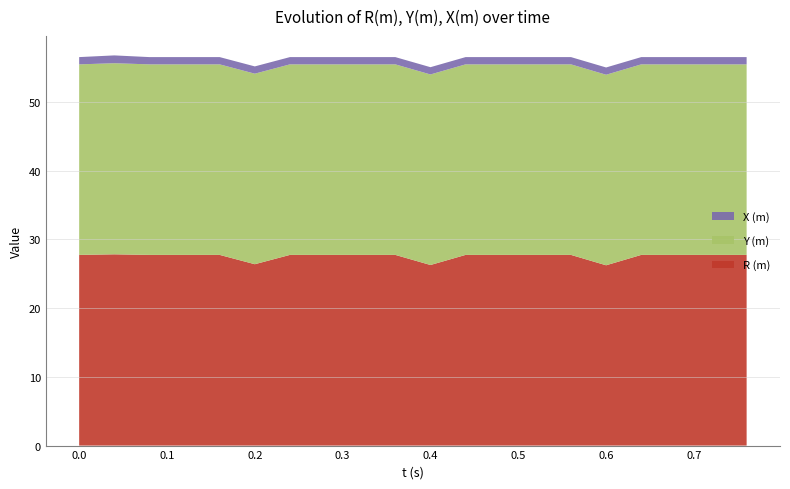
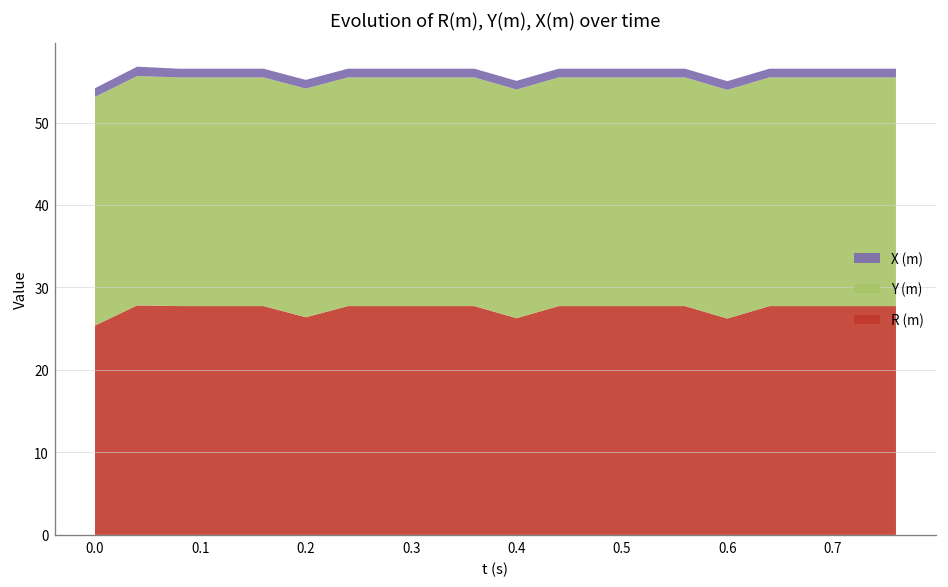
  {
    "R (m)": {
-     "0.0": 28,
+     "0.0": 25,
      "0.2": 26,
      "0.4": 26,
      "0.6": 26
    },
    "Y (m)": {
      "0.0": 28,
      "0.2": 28,
      "0.4": 28,
      "0.6": 28
    },
    "X (m)": {
      "0.0": 1,
      "0.2": 1,
      "0.4": 1,
      "0.6": 1
    }
  }
